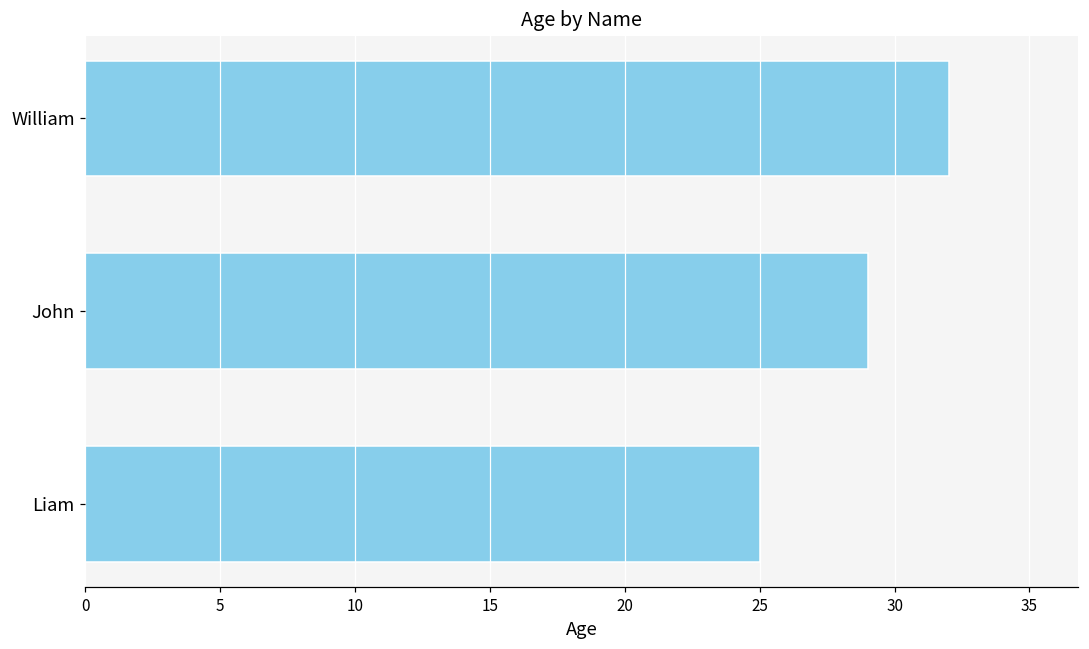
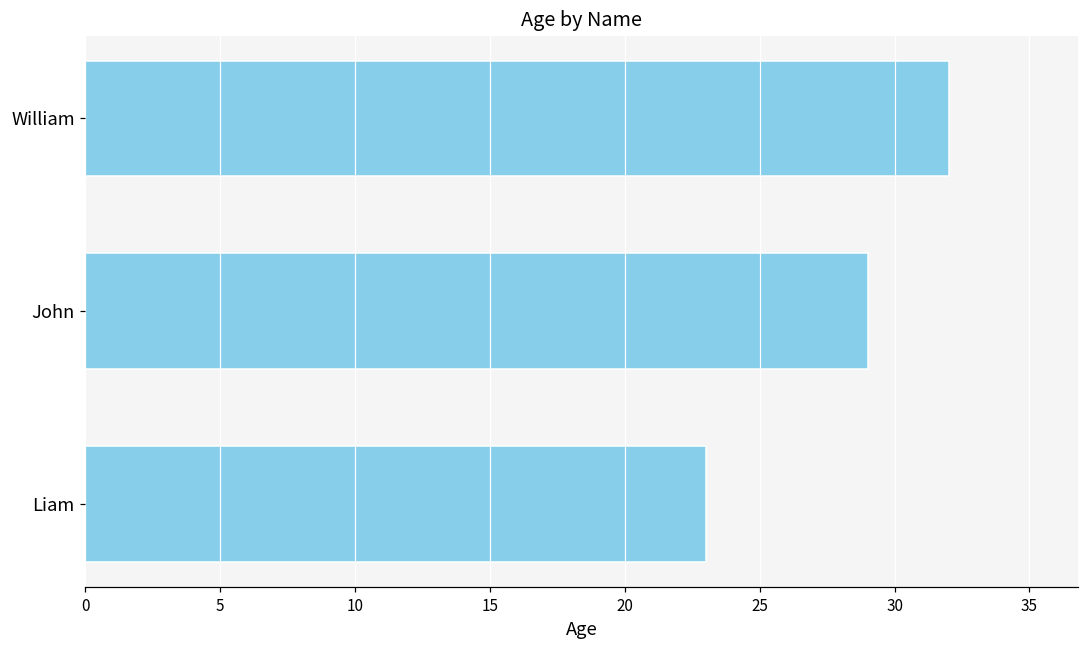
  {
    "William": 32,
    "John": 29,
-   "Liam": 25
+   "Liam": 23
  }
